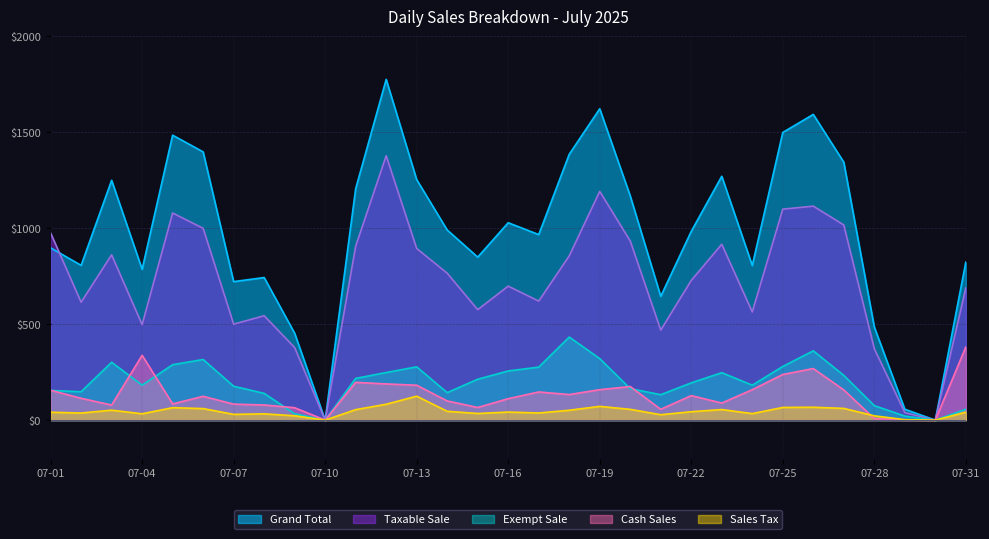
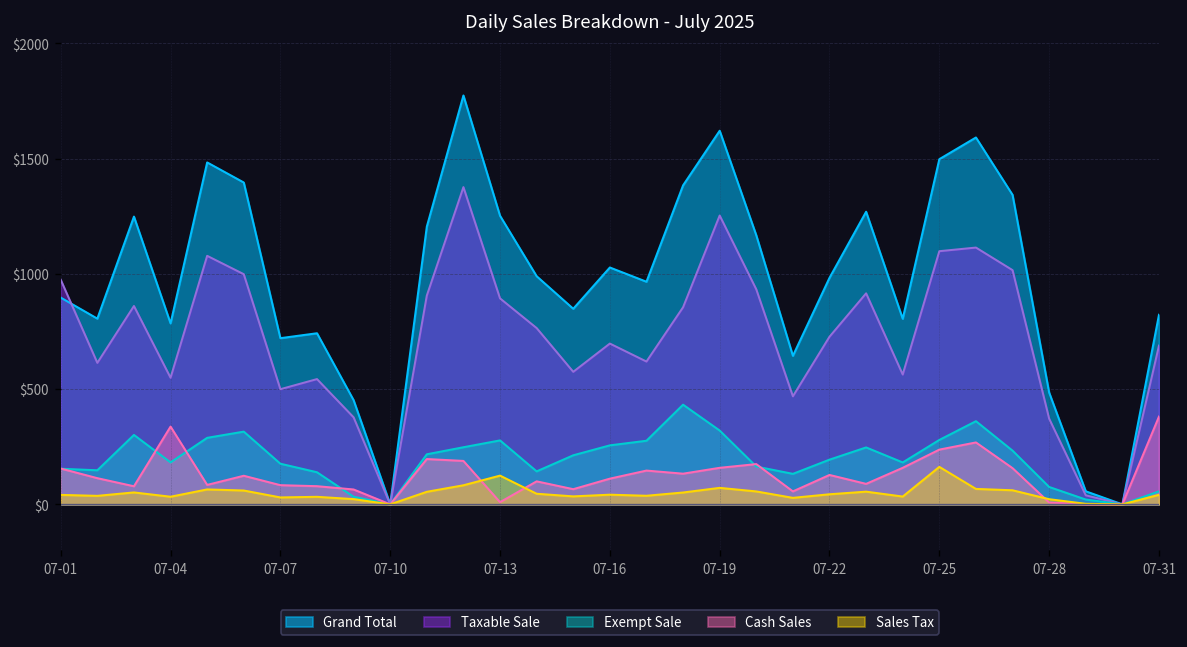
  {
    "Taxable Sale": {
      "07-01": "$970",
-     "07-04": "$500",
+     "07-04": "$550",
      "07-07": "$500",
      "07-13": "$890",
      "07-16": "$700",
-     "07-19": "$1190",
+     "07-19": "$1250",
      "07-22": "$730",
      "07-25": "$1100",
      "07-28": "$370",
      "07-31": "$690"
    },
    "Cash Sales": {
      "07-04": "$340",
      "07-07": "$80",
-     "07-13": "$180",
+     "07-13": "$10",
      "07-16": "$110",
      "07-19": "$160",
      "07-22": "$130",
      "07-25": "$240",
      "07-28": "$10",
      "07-31": "$380"
    },
    "Sales Tax": {
      "07-01": "$40",
      "07-04": "$30",
      "07-07": "$30",
      "07-13": "$120",
      "07-16": "$40",
      "07-19": "$70",
      "07-22": "$40",
-     "07-25": "$70",
+     "07-25": "$160",
      "07-28": "$20",
      "07-31": "$40"
    }
  }
